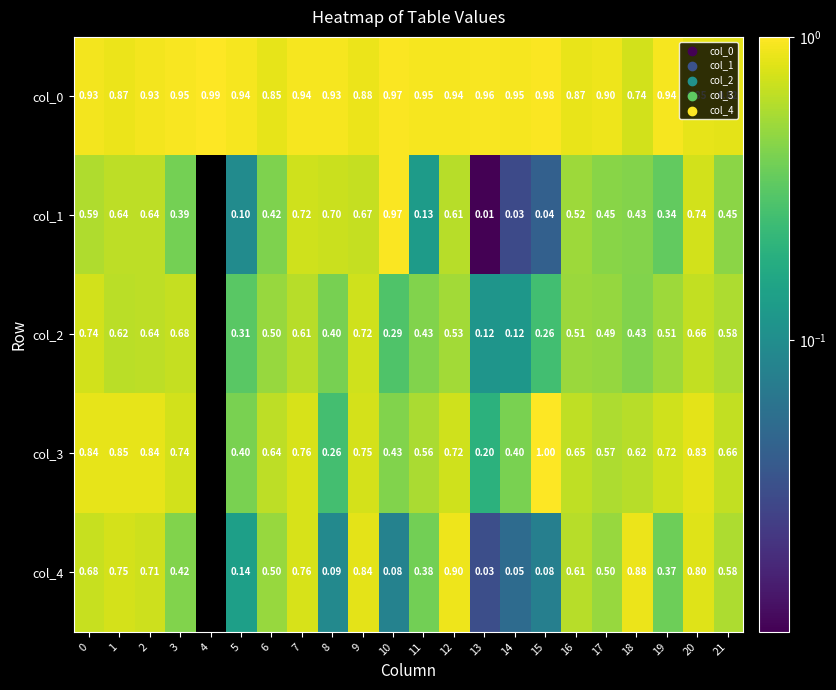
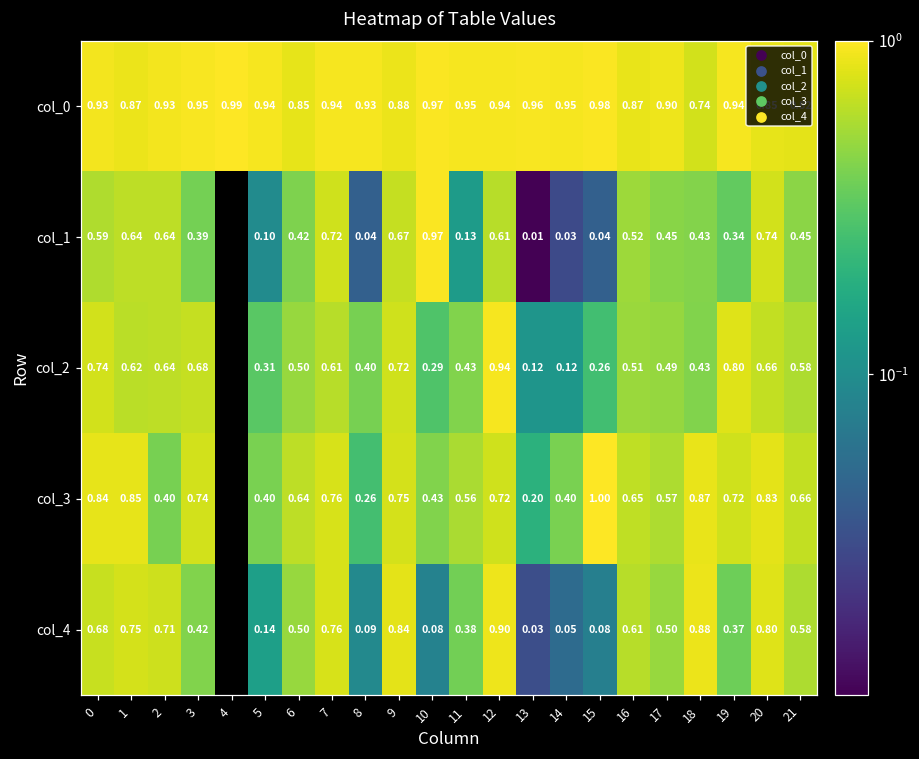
  {
    "col_0": {
      "0": 0.93,
      "1": 0.87,
      "2": 0.93,
      "3": 0.95,
      "4": 0.99,
      "5": 0.94,
      "6": 0.85,
      "7": 0.94,
      "8": 0.93,
      "9": 0.88,
      "10": 0.97,
      "11": 0.95,
      "12": 0.94,
      "13": 0.96,
      "14": 0.95,
      "15": 0.98,
      "16": 0.87,
      "17": 0.90,
      "18": 0.74,
      "19": 0.94
    },
    "col_1": {
      "0": 0.59,
      "1": 0.64,
      "2": 0.64,
      "3": 0.39,
      "5": 0.10,
      "6": 0.42,
      "7": 0.72,
-     "8": 0.70,
+     "8": 0.04,
      "9": 0.67,
      "10": 0.97,
      "11": 0.13,
      "12": 0.61,
      "13": 0.01,
      "14": 0.03,
      "15": 0.04,
      "16": 0.52,
      "17": 0.45,
      "18": 0.43,
      "19": 0.34,
      "20": 0.74,
      "21": 0.45
    },
    "col_2": {
      "0": 0.74,
      "1": 0.62,
      "2": 0.64,
      "3": 0.68,
      "5": 0.31,
      "6": 0.50,
      "7": 0.61,
      "8": 0.40,
      "9": 0.72,
      "10": 0.29,
      "11": 0.43,
-     "12": 0.53,
+     "12": 0.94,
      "13": 0.12,
      "14": 0.12,
      "15": 0.26,
      "16": 0.51,
      "17": 0.49,
      "18": 0.43,
-     "19": 0.51,
+     "19": 0.80,
      "20": 0.66,
      "21": 0.58
    },
    "col_3": {
      "0": 0.84,
      "1": 0.85,
-     "2": 0.84,
+     "2": 0.40,
      "3": 0.74,
      "5": 0.40,
      "6": 0.64,
      "7": 0.76,
      "8": 0.26,
      "9": 0.75,
      "10": 0.43,
      "11": 0.56,
      "12": 0.72,
      "13": 0.20,
      "14": 0.40,
      "15": 1.00,
      "16": 0.65,
      "17": 0.57,
-     "18": 0.62,
+     "18": 0.87,
      "19": 0.72,
      "20": 0.83,
      "21": 0.66
    },
    "col_4": {
      "0": 0.68,
      "1": 0.75,
      "2": 0.71,
      "3": 0.42,
      "5": 0.14,
      "6": 0.50,
      "7": 0.76,
      "8": 0.09,
      "9": 0.84,
      "10": 0.08,
      "11": 0.38,
      "12": 0.90,
      "13": 0.03,
      "14": 0.05,
      "15": 0.08,
      "16": 0.61,
      "17": 0.50,
      "18": 0.88,
      "19": 0.37,
      "20": 0.80,
      "21": 0.58
    }
  }
